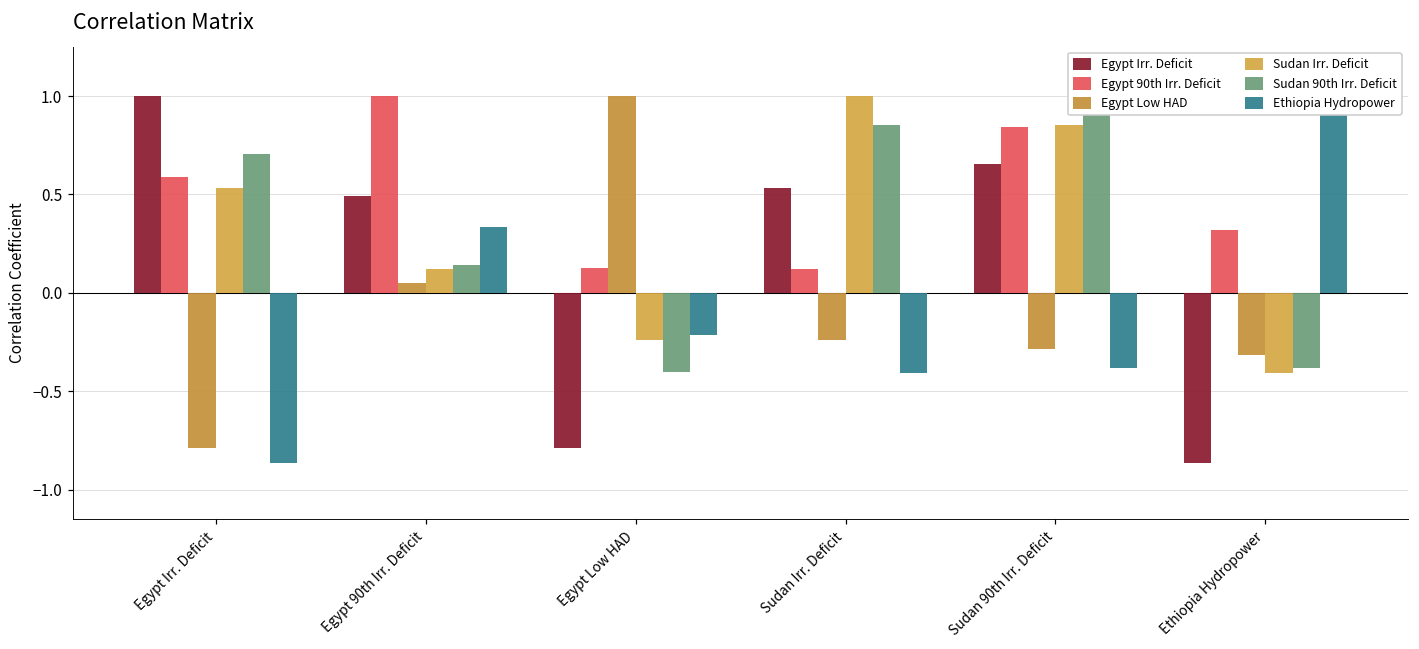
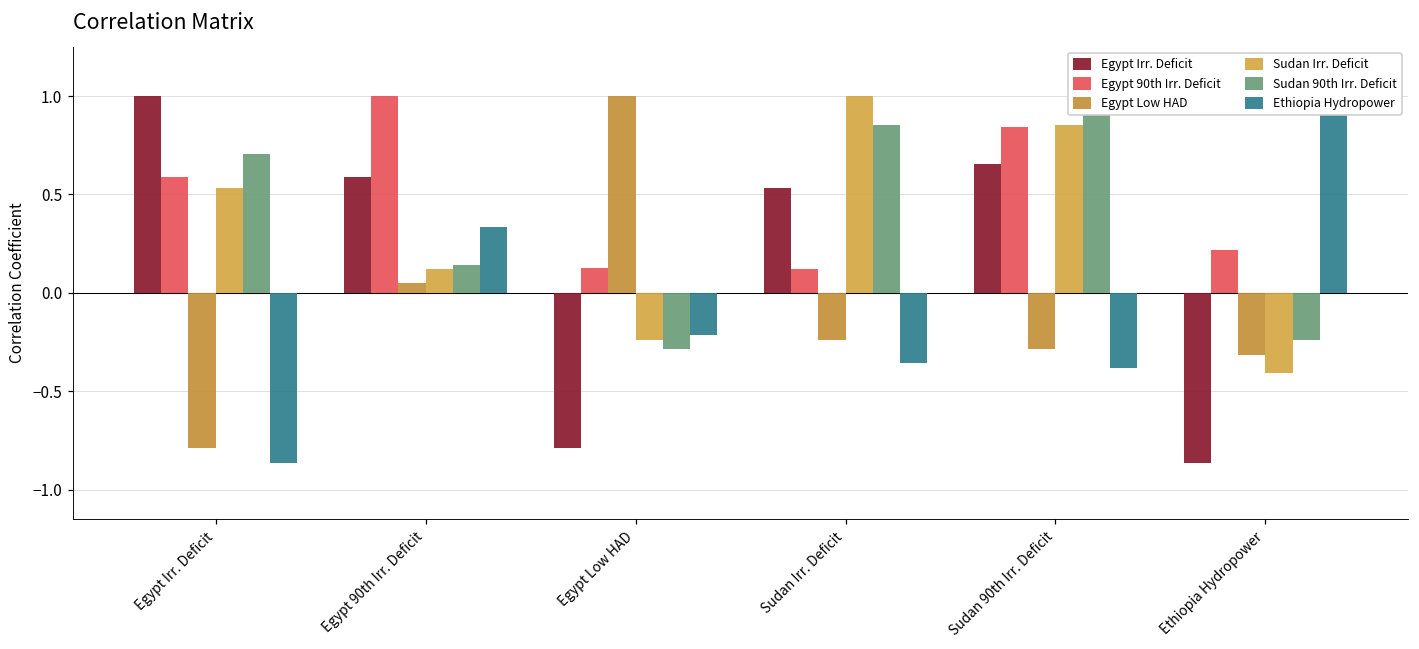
  {
    "Egypt Irr. Deficit": {
      "Egypt Irr. Deficit": 1.00,
-     "Egypt 90th Irr. Deficit": 0.49,
+     "Egypt 90th Irr. Deficit": 0.59,
      "Egypt Low HAD": -0.79,
      "Sudan Irr. Deficit": 0.53,
      "Sudan 90th Irr. Deficit": 0.65,
      "Ethiopia Hydropower": -0.86
    },
    "Egypt 90th Irr. Deficit": {
      "Egypt Irr. Deficit": 0.59,
      "Egypt 90th Irr. Deficit": 1.00,
      "Egypt Low HAD": 0.13,
      "Sudan Irr. Deficit": 0.12,
      "Sudan 90th Irr. Deficit": 0.84,
-     "Ethiopia Hydropower": 0.32
+     "Ethiopia Hydropower": 0.22
    },
    "Sudan 90th Irr. Deficit": {
      "Egypt Irr. Deficit": 0.71,
      "Egypt 90th Irr. Deficit": 0.14,
-     "Egypt Low HAD": -0.40,
+     "Egypt Low HAD": -0.29,
      "Sudan Irr. Deficit": 0.85,
-     "Ethiopia Hydropower": -0.38
+     "Ethiopia Hydropower": -0.24
    },
    "Ethiopia Hydropower": {
      "Egypt Irr. Deficit": -0.86,
      "Egypt 90th Irr. Deficit": 0.33,
      "Egypt Low HAD": -0.21,
-     "Sudan Irr. Deficit": -0.41,
+     "Sudan Irr. Deficit": -0.36,
      "Sudan 90th Irr. Deficit": -0.38
    }
  }
